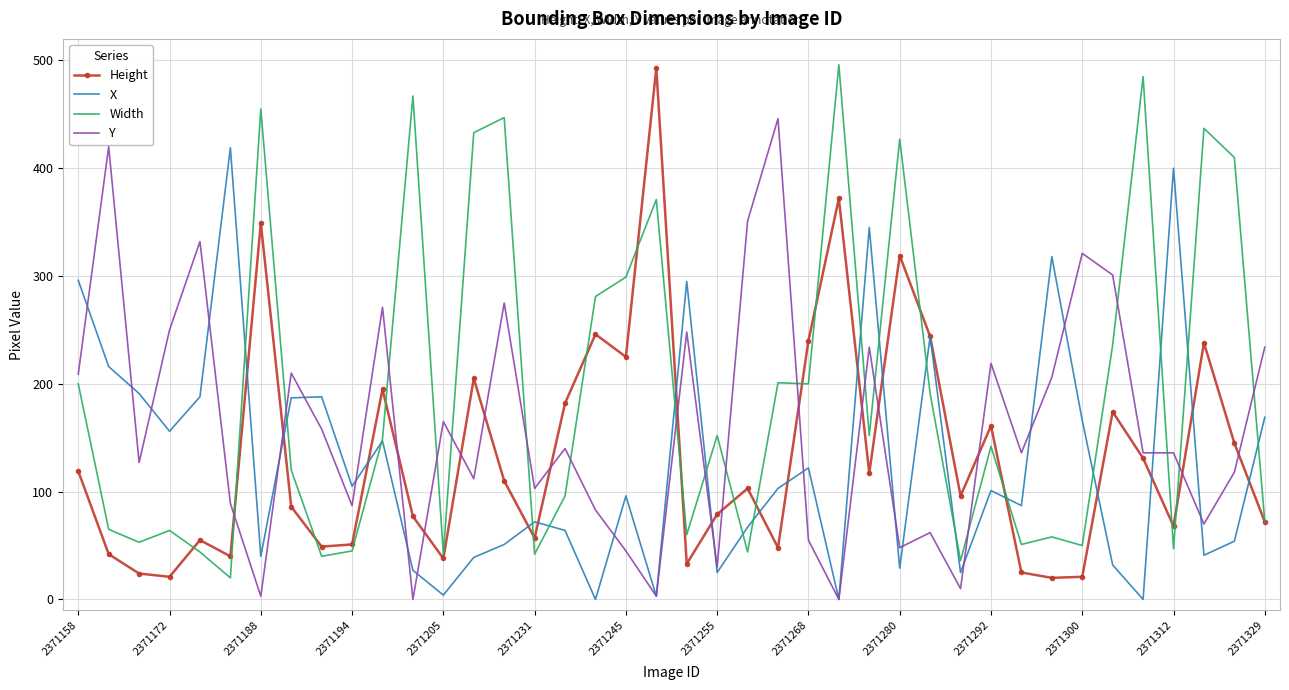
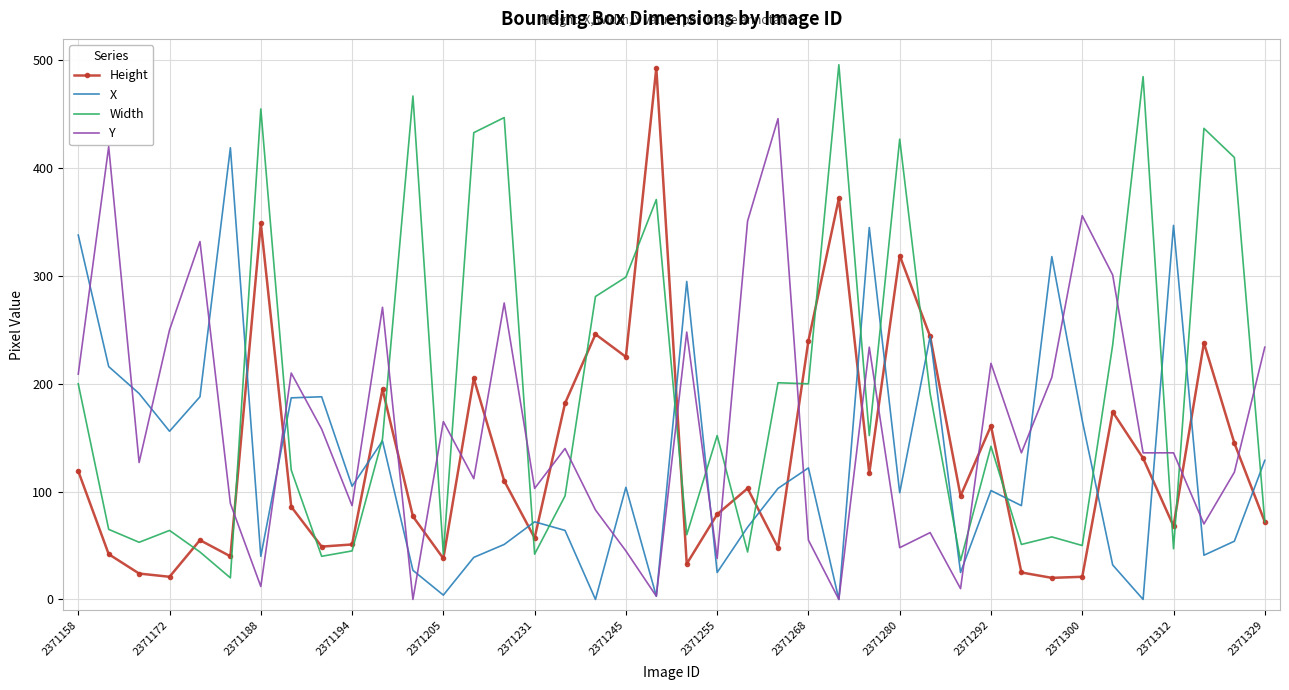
  {
    "Height": {
      "2371158": 119,
      "2371172": 21,
      "2371188": 349,
      "2371194": 51,
      "2371205": 38,
      "2371231": 57,
      "2371245": 225,
      "2371255": 79,
      "2371268": 240,
      "2371280": 319,
      "2371292": 161,
      "2371300": 21,
      "2371312": 68
    },
    "X": {
-     "2371158": 296,
+     "2371158": 338,
      "2371172": 156,
      "2371188": 40,
      "2371194": 105,
      "2371205": 4,
      "2371231": 72,
-     "2371245": 96,
+     "2371245": 104,
      "2371255": 25,
      "2371268": 122,
-     "2371280": 29,
+     "2371280": 99,
      "2371292": 101,
      "2371300": 166,
-     "2371312": 400,
-     "2371329": 169
+     "2371312": 347,
+     "2371329": 129
    },
    "Width": {
      "2371158": 200,
      "2371172": 64,
      "2371188": 455,
      "2371194": 45,
      "2371205": 42,
      "2371231": 42,
      "2371245": 299,
      "2371255": 152,
      "2371268": 200,
      "2371280": 427,
      "2371292": 142,
      "2371300": 50,
      "2371312": 47
    },
    "Y": {
      "2371158": 209,
      "2371172": 250,
-     "2371188": 3,
+     "2371188": 12,
      "2371194": 87,
      "2371205": 165,
      "2371231": 103,
      "2371245": 45,
-     "2371255": 30,
+     "2371255": 38,
      "2371268": 55,
      "2371280": 48,
      "2371292": 219,
-     "2371300": 321,
+     "2371300": 356,
      "2371312": 136,
      "2371329": 234
    }
  }
